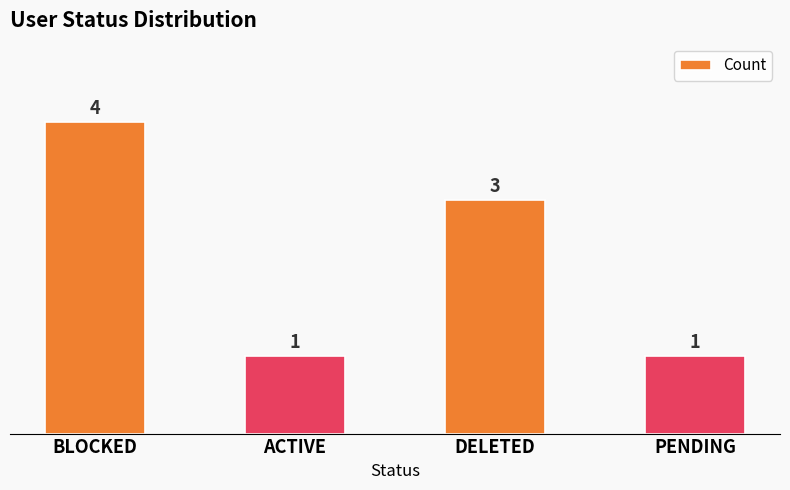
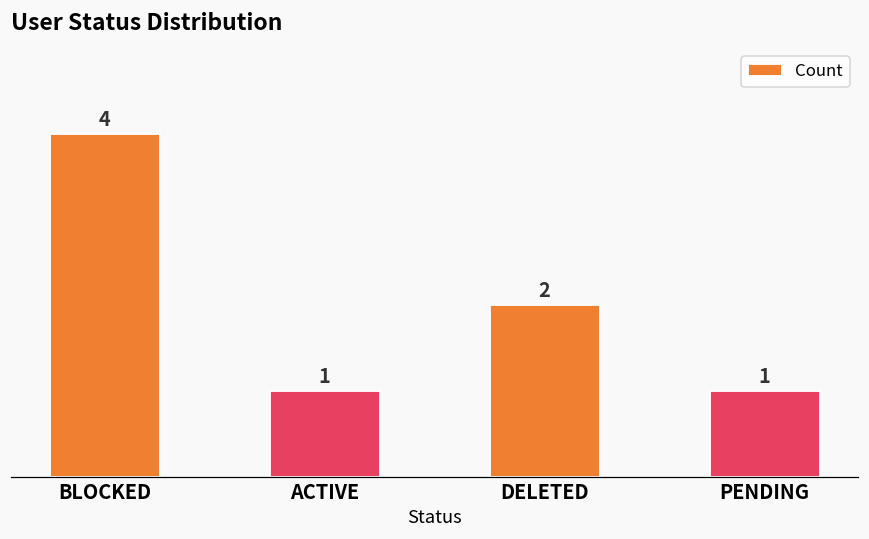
  {
    "BLOCKED": 4,
    "ACTIVE": 1,
-   "DELETED": 3,
+   "DELETED": 2,
    "PENDING": 1
  }
